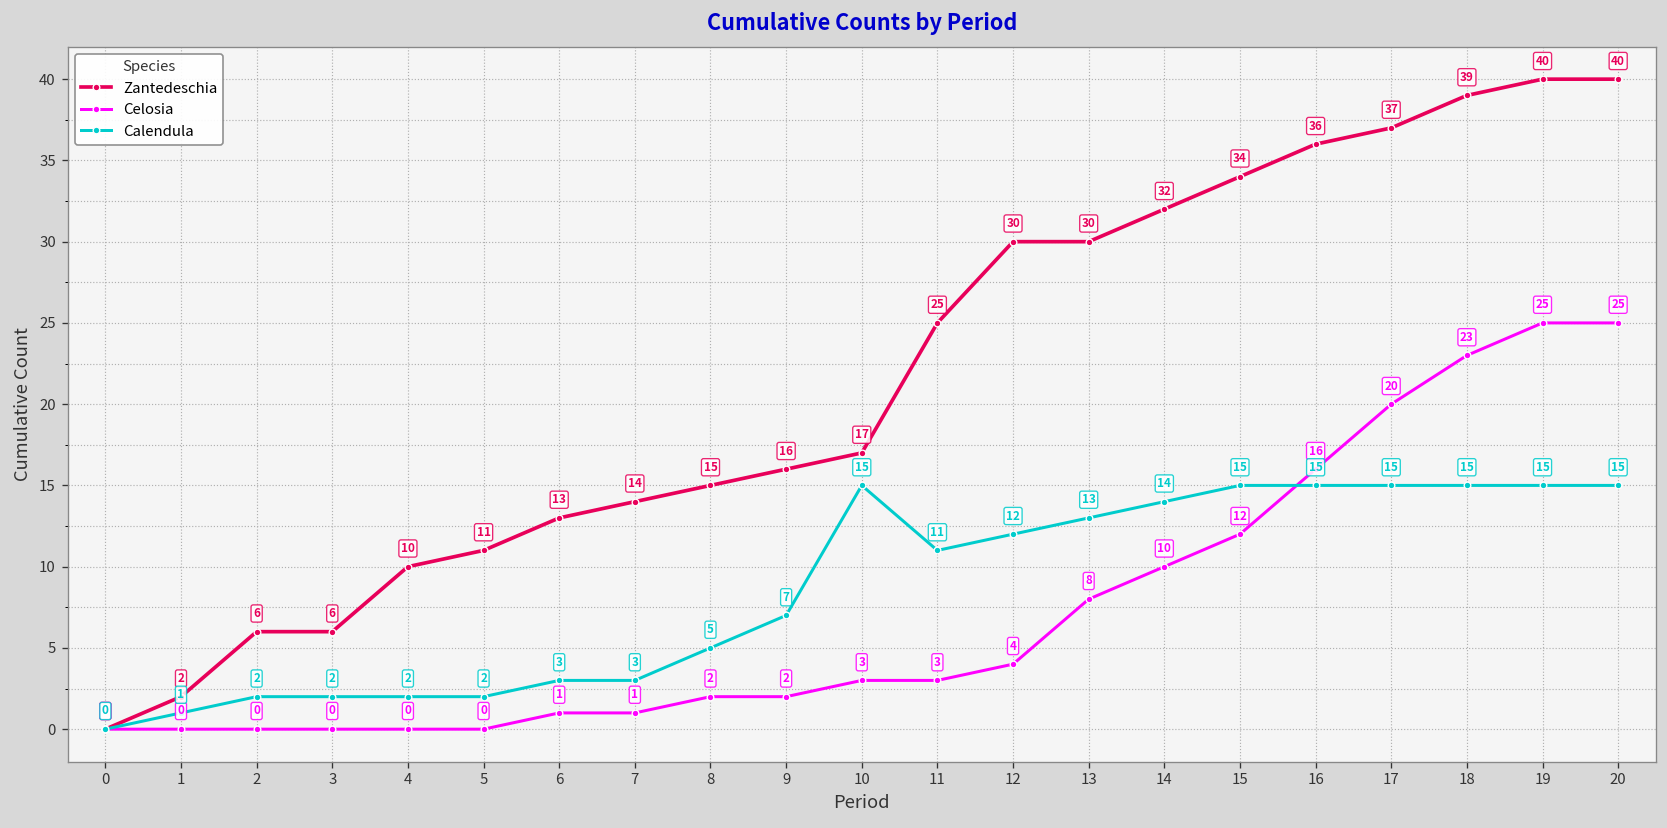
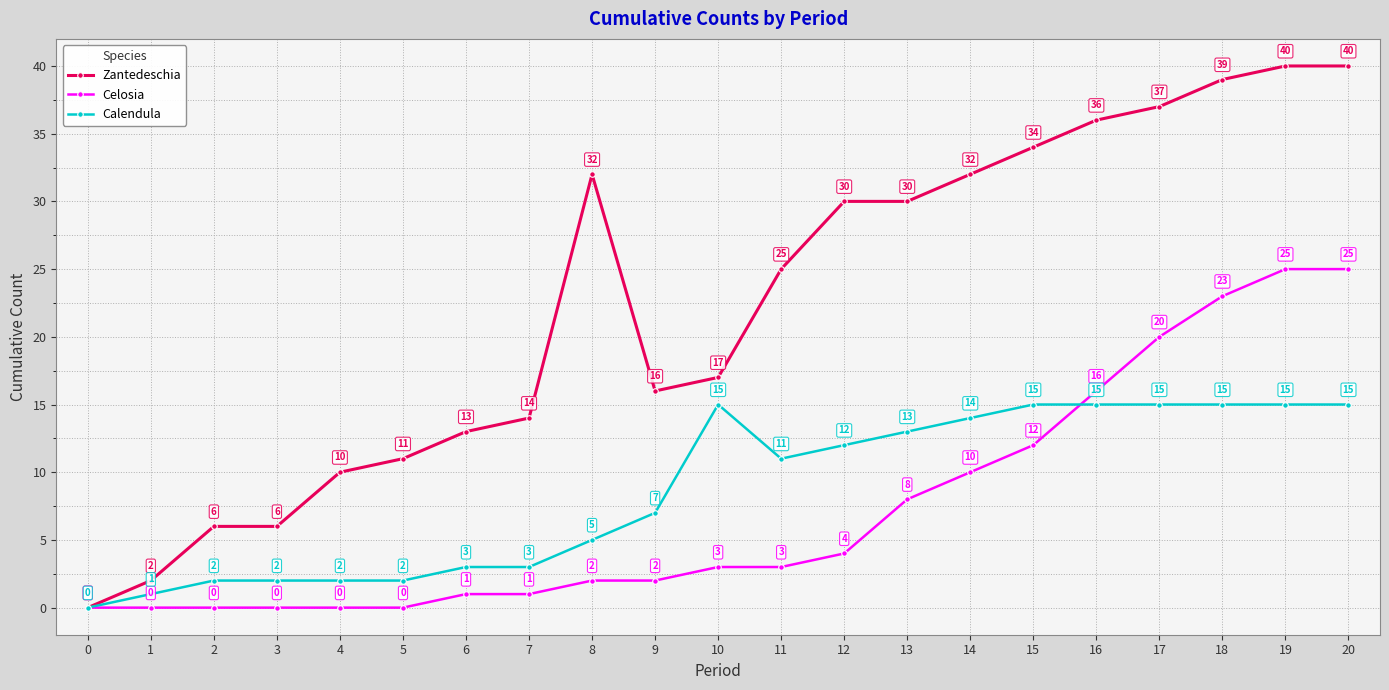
  {
    "Zantedeschia": {
-     "8": 15
+     "8": 32
    }
  }
